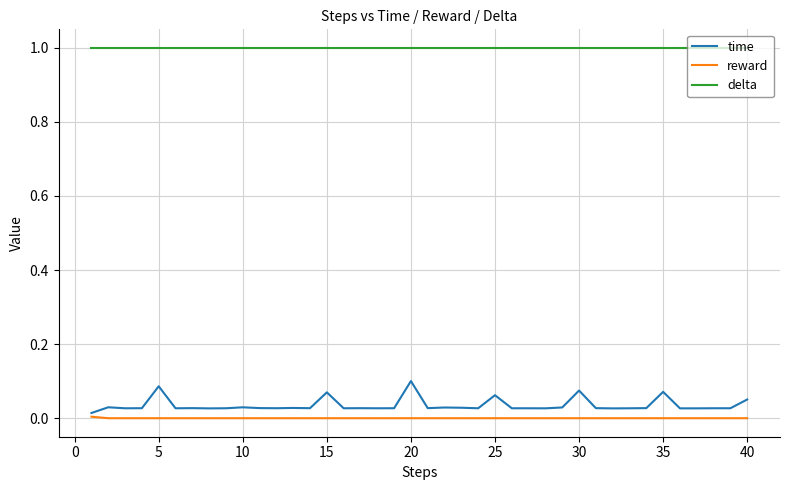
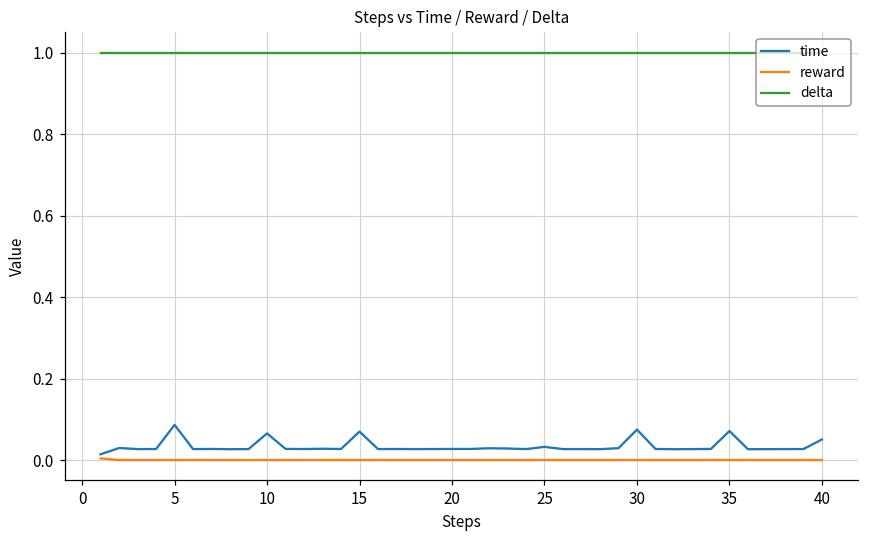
  {
    "time": {
      "5": 0.09,
-     "10": 0.03,
+     "10": 0.07,
      "15": 0.07,
-     "20": 0.10,
-     "25": 0.06,
+     "20": 0.03,
+     "25": 0.03,
      "30": 0.07,
      "35": 0.07,
      "40": 0.05
    },
    "reward": {
      "5": 0.00,
      "10": 0.00,
      "15": 0.00,
      "20": 0.00,
      "25": 0.00,
      "30": 0.00,
      "35": 0.00,
      "40": 0.00
    },
    "delta": {
      "5": 1.00,
      "10": 1.00,
      "15": 1.00,
      "20": 1.00,
      "25": 1.00,
      "30": 1.00,
      "35": 1.00
    }
  }
